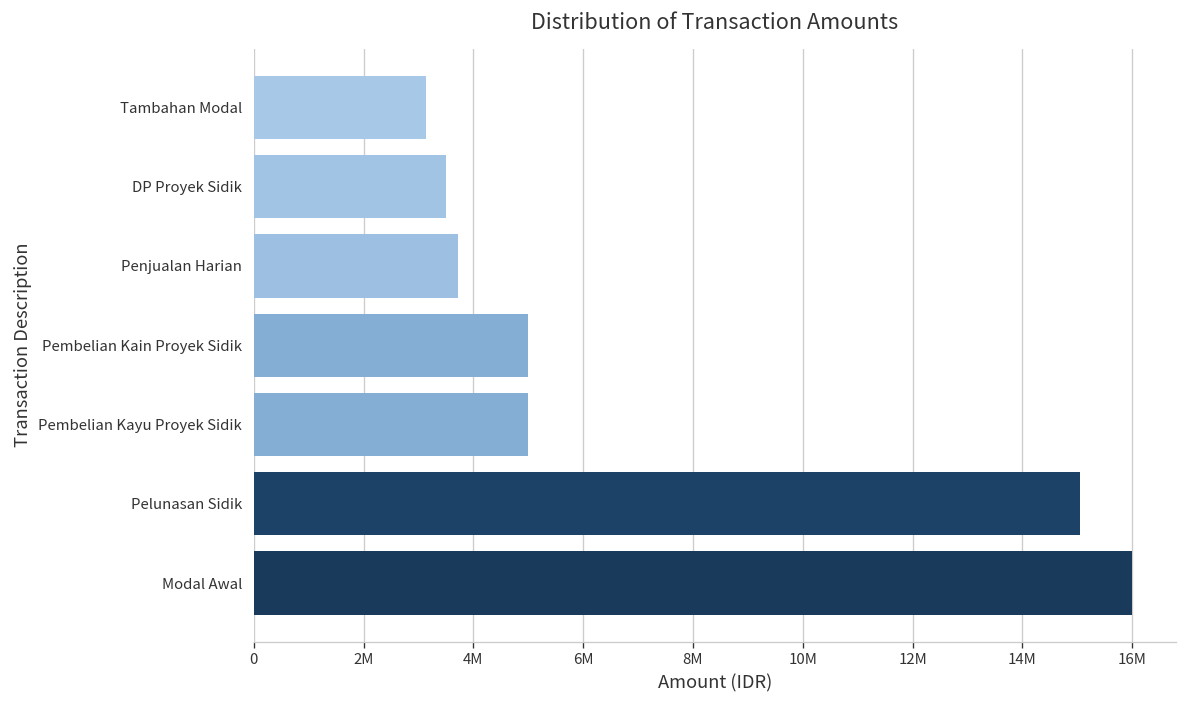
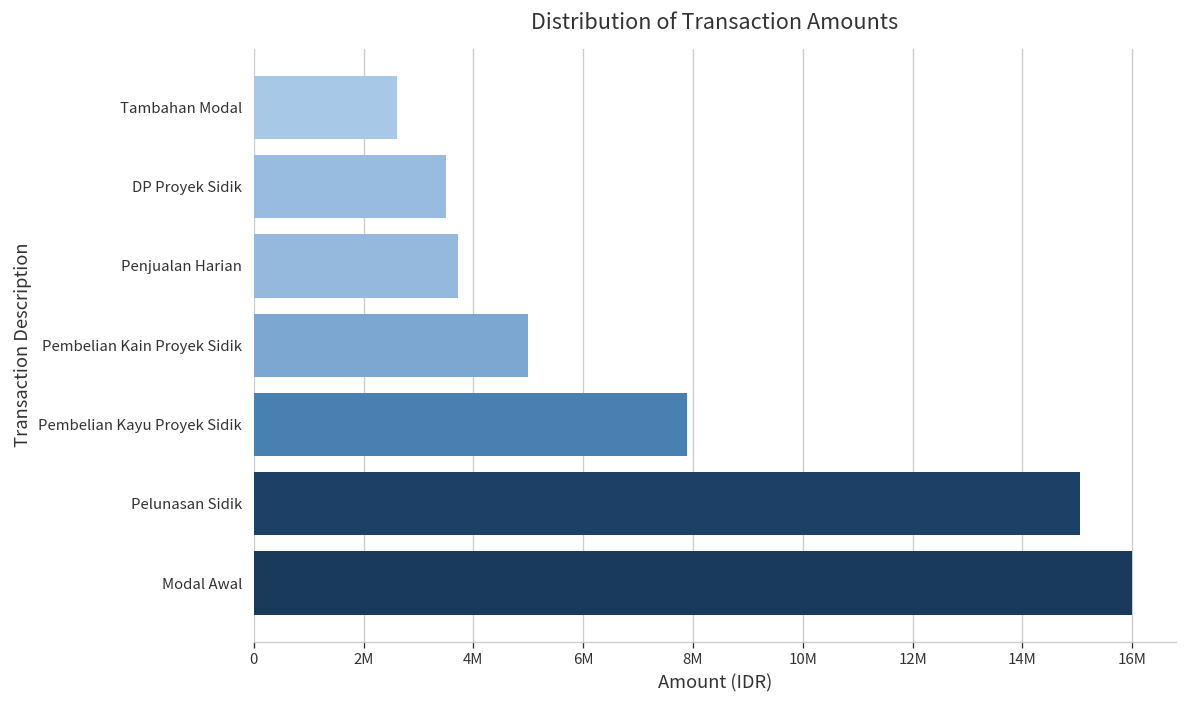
  {
-   "Tambahan Modal": 3100000,
+   "Tambahan Modal": 2600000,
    "DP Proyek Sidik": 3500000,
    "Penjualan Harian": 3700000,
    "Pembelian Kain Proyek Sidik": 5000000,
-   "Pembelian Kayu Proyek Sidik": 5000000,
+   "Pembelian Kayu Proyek Sidik": 7900000,
    "Pelunasan Sidik": 15000000,
    "Modal Awal": 16000000
  }
